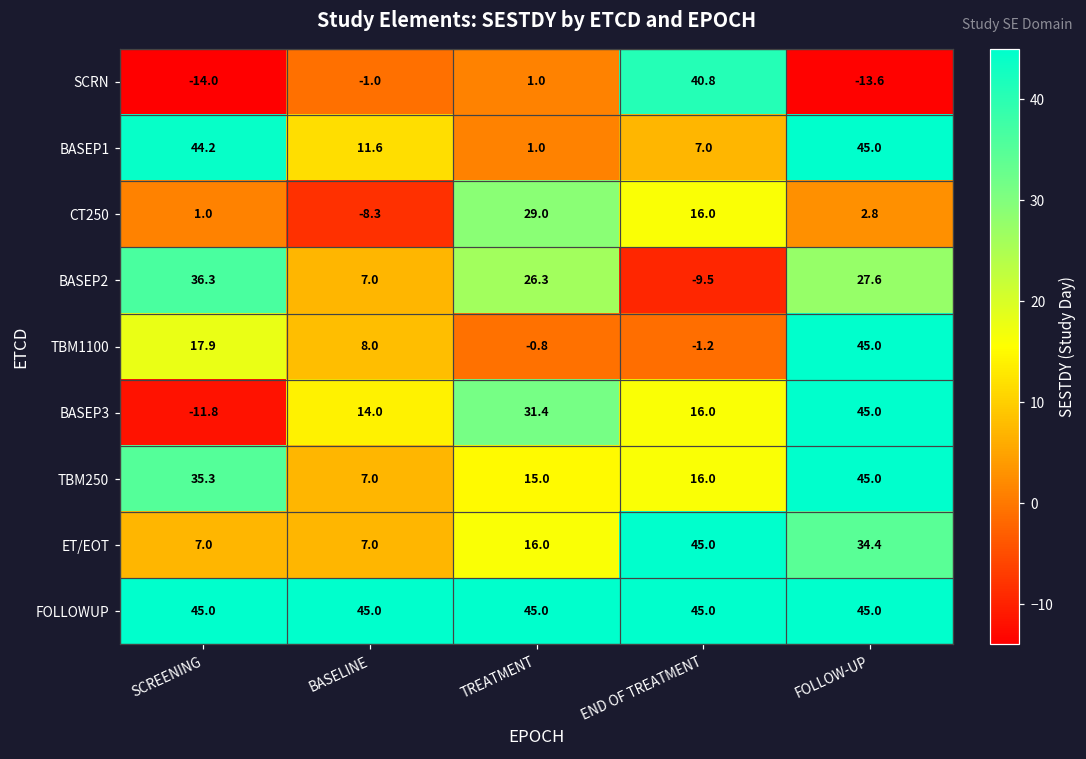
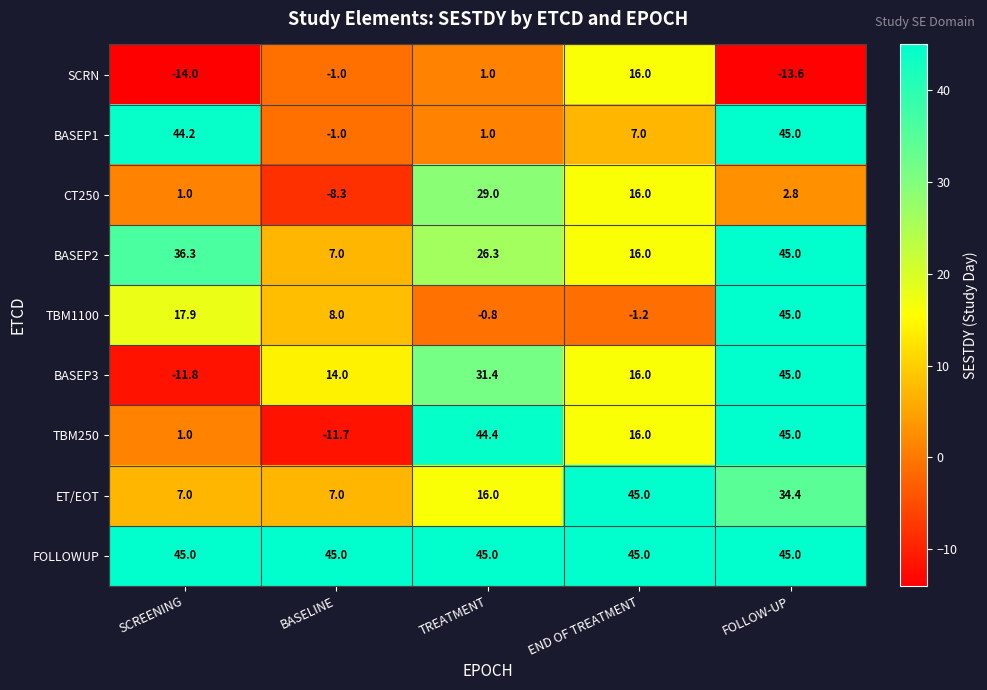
  {
    "SCRN": {
      "SCREENING": -14.0,
      "BASELINE": -1.0,
      "TREATMENT": 1.0,
-     "END OF TREATMENT": 40.8,
+     "END OF TREATMENT": 16.0,
      "FOLLOW-UP": -13.6
    },
    "BASEP1": {
      "SCREENING": 44.2,
-     "BASELINE": 11.6,
+     "BASELINE": -1.0,
      "TREATMENT": 1.0,
      "END OF TREATMENT": 7.0,
      "FOLLOW-UP": 45.0
    },
    "CT250": {
      "SCREENING": 1.0,
      "BASELINE": -8.3,
      "TREATMENT": 29.0,
      "END OF TREATMENT": 16.0,
      "FOLLOW-UP": 2.8
    },
    "BASEP2": {
      "SCREENING": 36.3,
      "BASELINE": 7.0,
      "TREATMENT": 26.3,
-     "END OF TREATMENT": -9.5,
-     "FOLLOW-UP": 27.6
+     "END OF TREATMENT": 16.0,
+     "FOLLOW-UP": 45.0
    },
    "TBM1100": {
      "SCREENING": 17.9,
      "BASELINE": 8.0,
      "TREATMENT": -0.8,
      "END OF TREATMENT": -1.2,
      "FOLLOW-UP": 45.0
    },
    "BASEP3": {
      "SCREENING": -11.8,
      "BASELINE": 14.0,
      "TREATMENT": 31.4,
      "END OF TREATMENT": 16.0,
      "FOLLOW-UP": 45.0
    },
    "TBM250": {
-     "SCREENING": 35.3,
-     "BASELINE": 7.0,
-     "TREATMENT": 15.0,
+     "SCREENING": 1.0,
+     "BASELINE": -11.7,
+     "TREATMENT": 44.4,
      "END OF TREATMENT": 16.0,
      "FOLLOW-UP": 45.0
    },
    "ET/EOT": {
      "SCREENING": 7.0,
      "BASELINE": 7.0,
      "TREATMENT": 16.0,
      "END OF TREATMENT": 45.0,
      "FOLLOW-UP": 34.4
    },
    "FOLLOWUP": {
      "SCREENING": 45.0,
      "BASELINE": 45.0,
      "TREATMENT": 45.0,
      "END OF TREATMENT": 45.0,
      "FOLLOW-UP": 45.0
    }
  }
